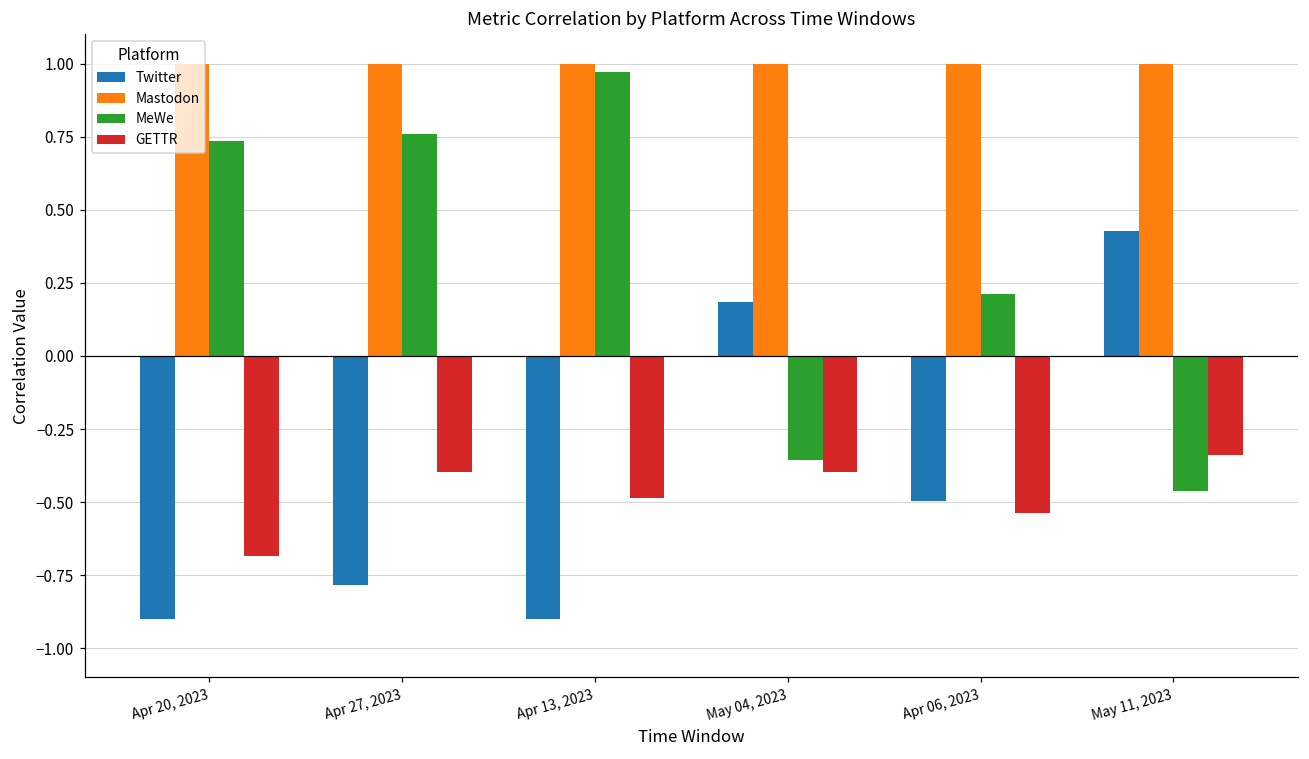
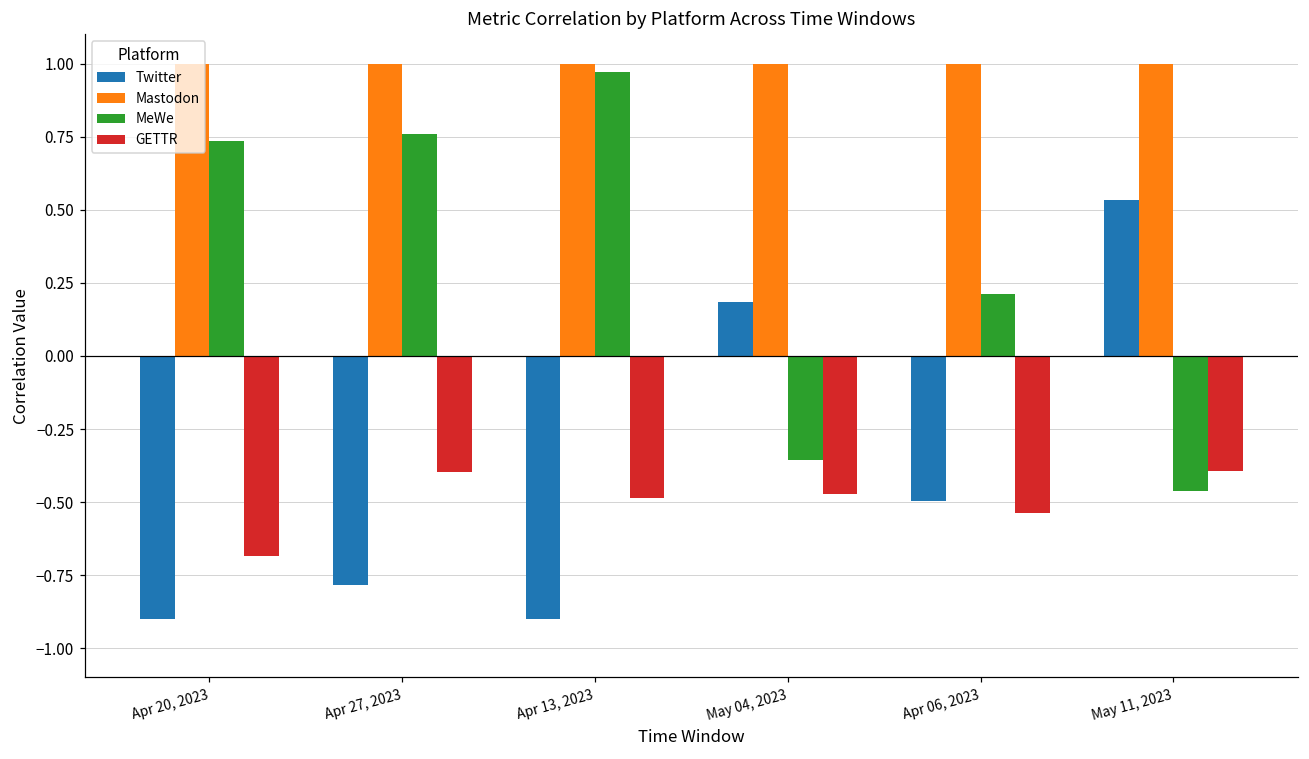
  {
    "Twitter": {
      "Apr 20, 2023": -0.90,
      "Apr 27, 2023": -0.78,
      "Apr 13, 2023": -0.90,
      "May 04, 2023": 0.18,
      "Apr 06, 2023": -0.50,
-     "May 11, 2023": 0.43
+     "May 11, 2023": 0.53
    },
    "Mastodon": {
      "Apr 27, 2023": 1.00,
      "Apr 13, 2023": 1.00,
      "May 04, 2023": 1.00,
      "Apr 06, 2023": 1.00,
      "May 11, 2023": 1.00
    },
    "MeWe": {
      "Apr 20, 2023": 0.74,
      "Apr 27, 2023": 0.76,
      "Apr 13, 2023": 0.97,
      "May 04, 2023": -0.36,
      "Apr 06, 2023": 0.21,
      "May 11, 2023": -0.46
    },
    "GETTR": {
      "Apr 20, 2023": -0.68,
      "Apr 27, 2023": -0.40,
      "Apr 13, 2023": -0.49,
-     "May 04, 2023": -0.40,
+     "May 04, 2023": -0.47,
      "Apr 06, 2023": -0.54,
-     "May 11, 2023": -0.34
+     "May 11, 2023": -0.39
    }
  }
